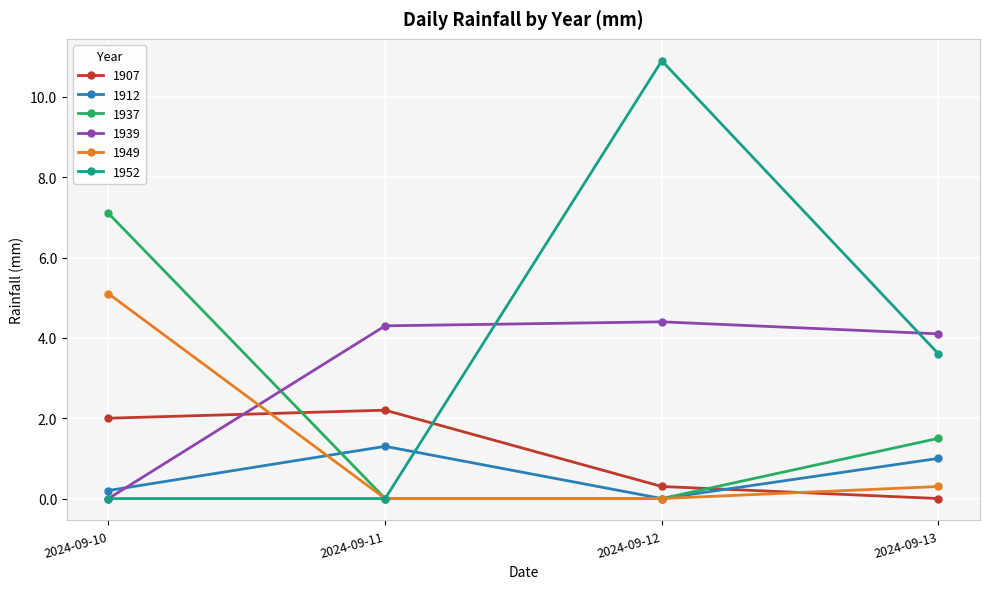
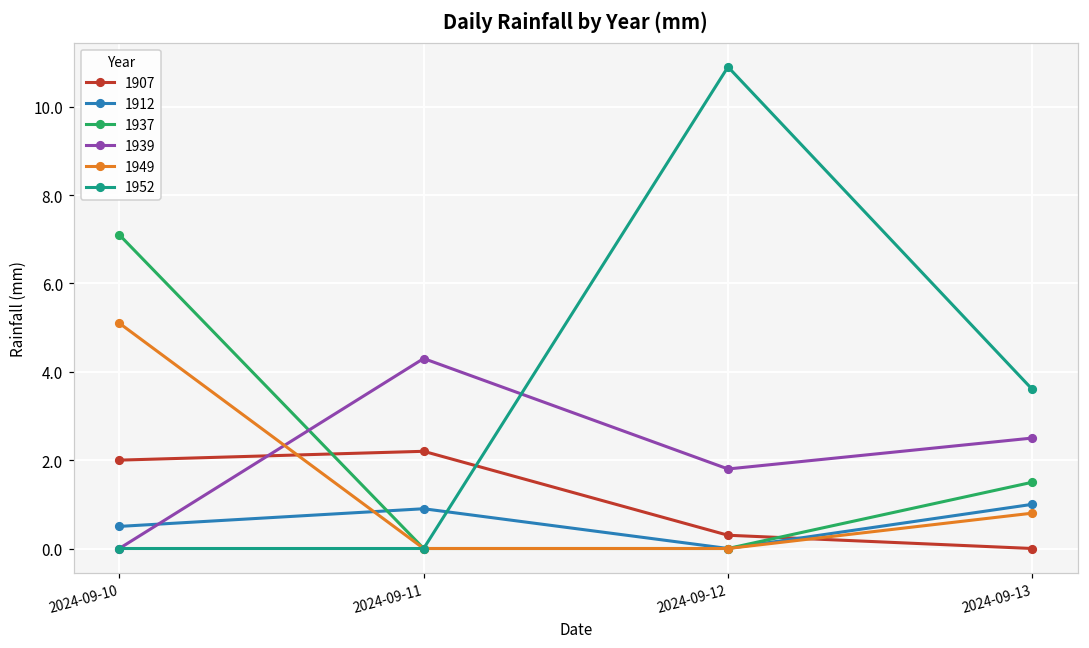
  {
    "1907": {
      "2024-09-10": 2.0,
      "2024-09-11": 2.2,
      "2024-09-12": 0.3,
      "2024-09-13": 0.0
    },
    "1912": {
-     "2024-09-10": 0.2,
-     "2024-09-11": 1.3,
+     "2024-09-10": 0.5,
+     "2024-09-11": 0.9,
      "2024-09-13": 1.0
    },
    "1939": {
      "2024-09-11": 4.3,
-     "2024-09-12": 4.4,
-     "2024-09-13": 4.1
+     "2024-09-12": 1.8,
+     "2024-09-13": 2.5
    },
    "1949": {
      "2024-09-10": 5.1,
-     "2024-09-13": 0.3
+     "2024-09-13": 0.8
    }
  }
